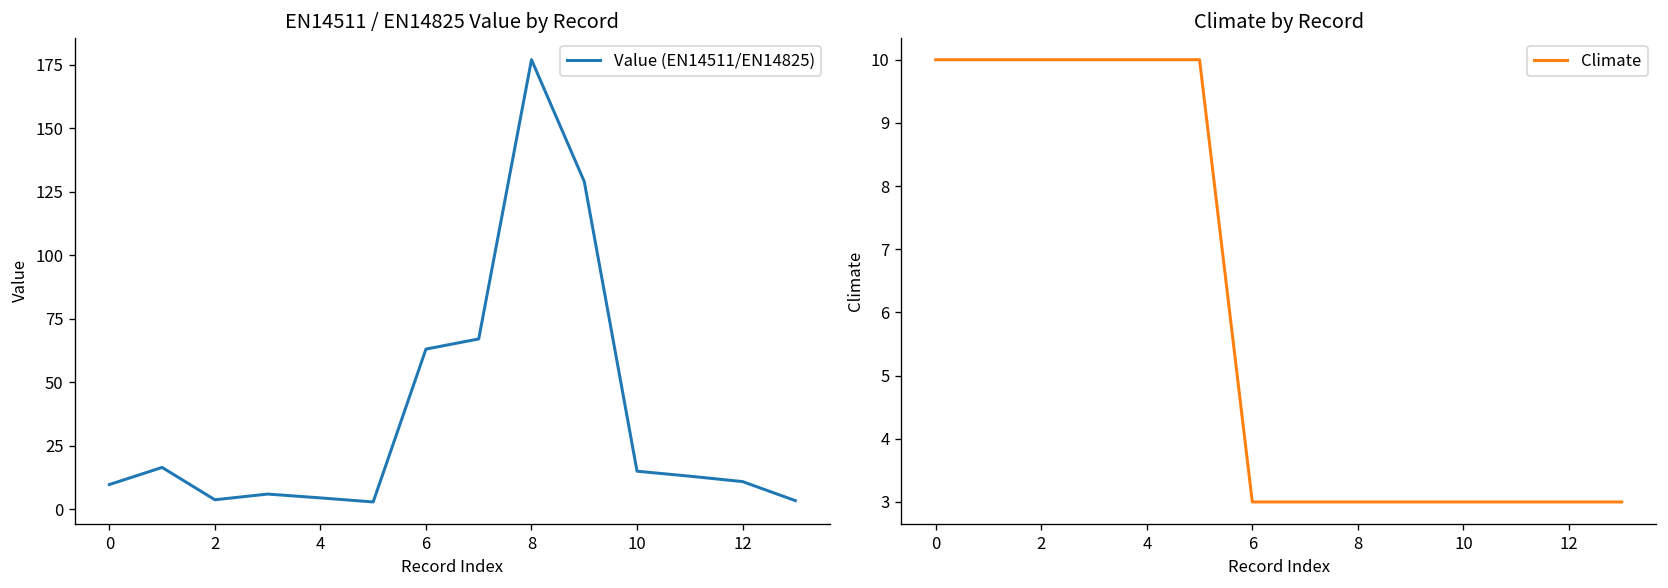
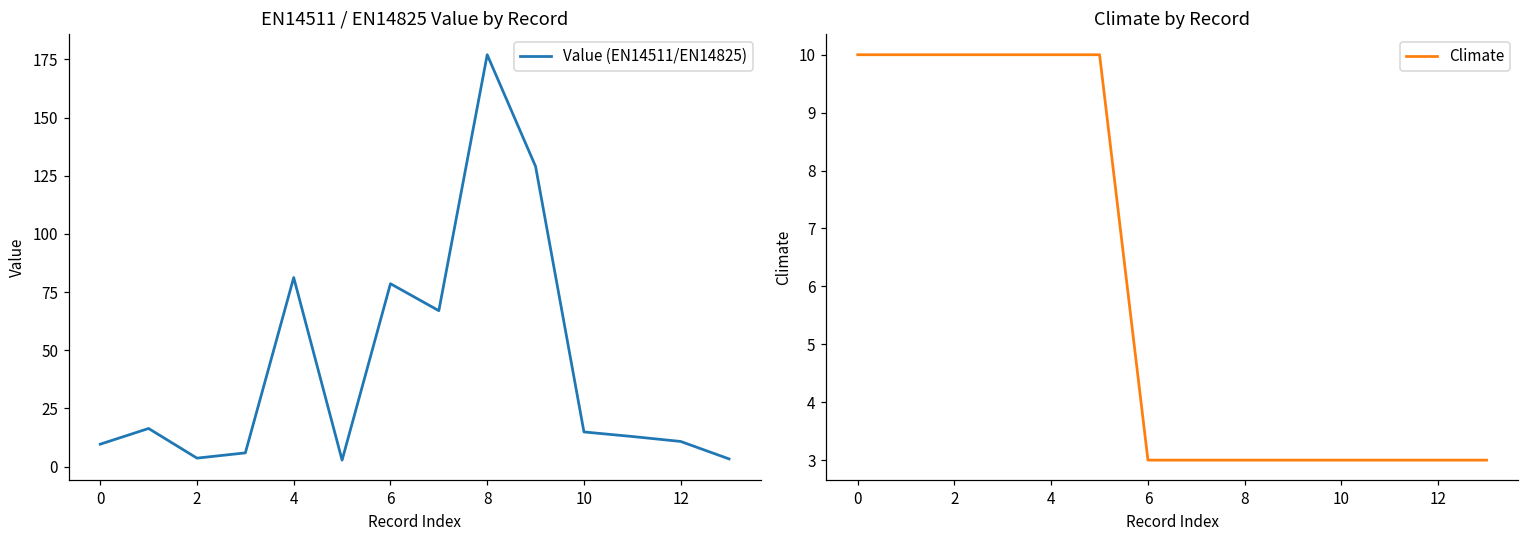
  {
    "EN14511 / EN14825 Value by Record": {
      "0": 10,
      "2": 4,
-     "4": 4,
-     "6": 63,
+     "4": 81,
+     "6": 79,
      "8": 177,
      "10": 15,
      "12": 11
    },
    "Climate by Record": {
      "0": 10.0,
      "2": 10.0,
      "4": 10.0,
      "6": 3.0,
      "8": 3.0,
      "10": 3.0,
      "12": 3.0
    }
  }
